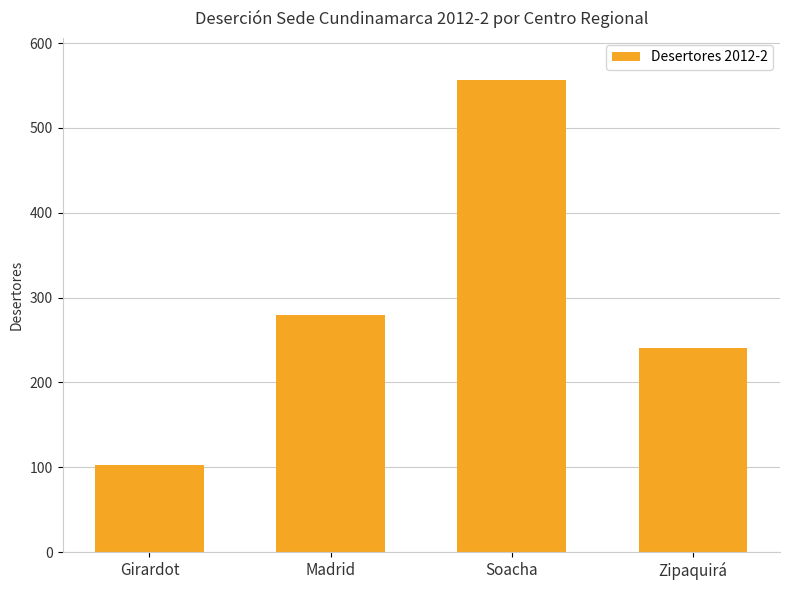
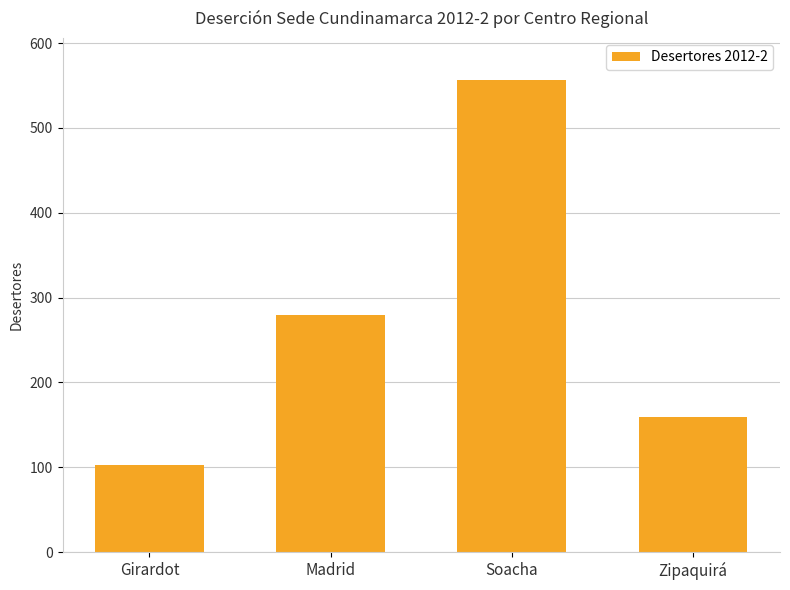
  {
    "Girardot": 100,
    "Madrid": 280,
    "Soacha": 560,
-   "Zipaquirá": 240
+   "Zipaquirá": 160
  }
